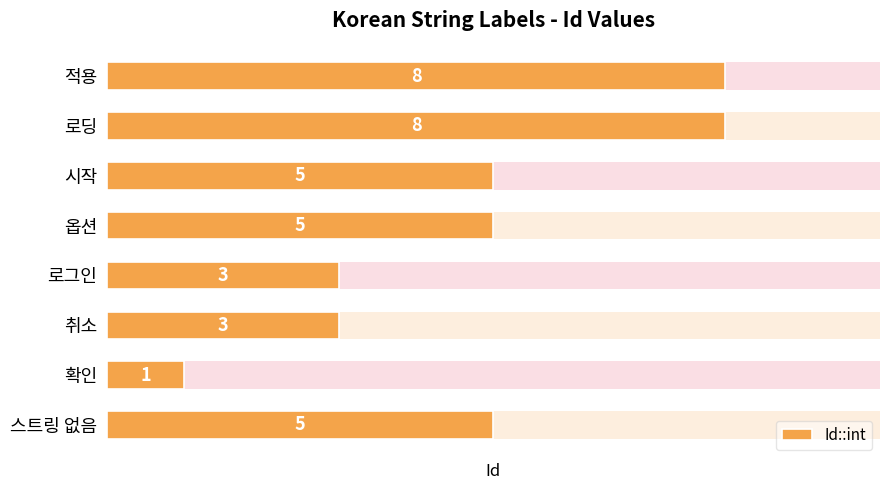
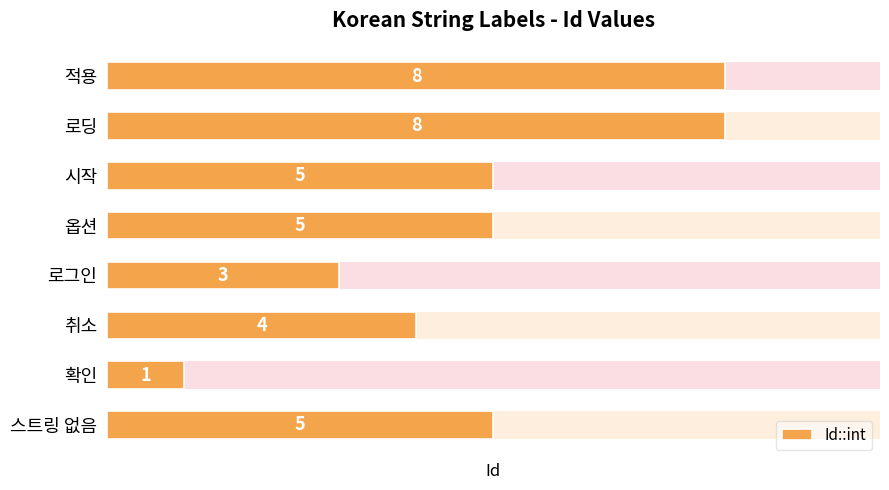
  {
    "적용": 8,
    "로딩": 8,
    "시작": 5,
    "옵션": 5,
    "로그인": 3,
-   "취소": 3,
+   "취소": 4,
    "확인": 1,
    "스트링 없음": 5
  }
